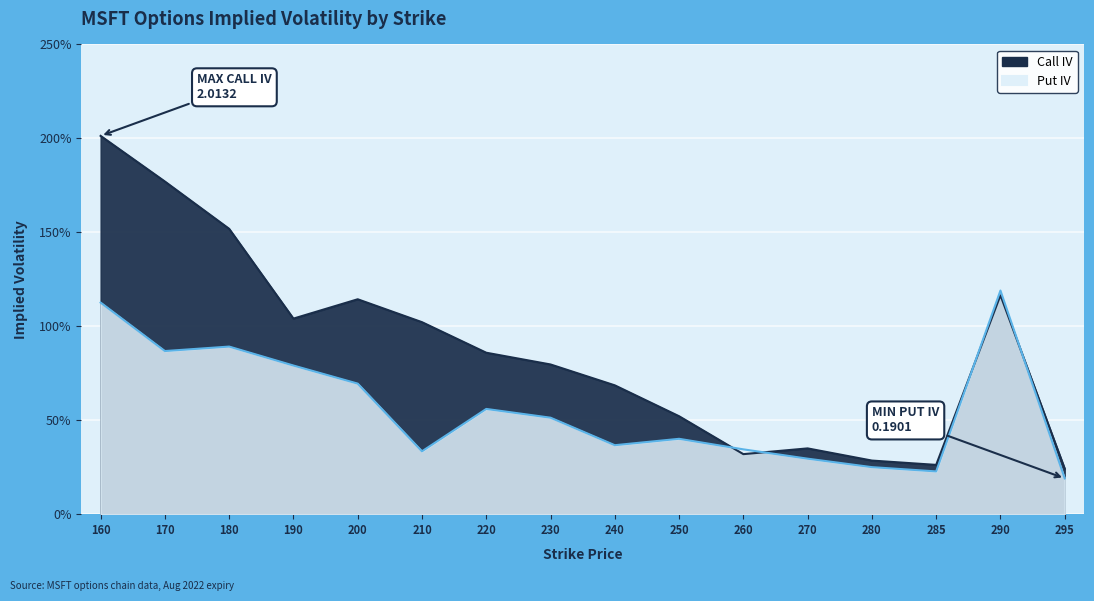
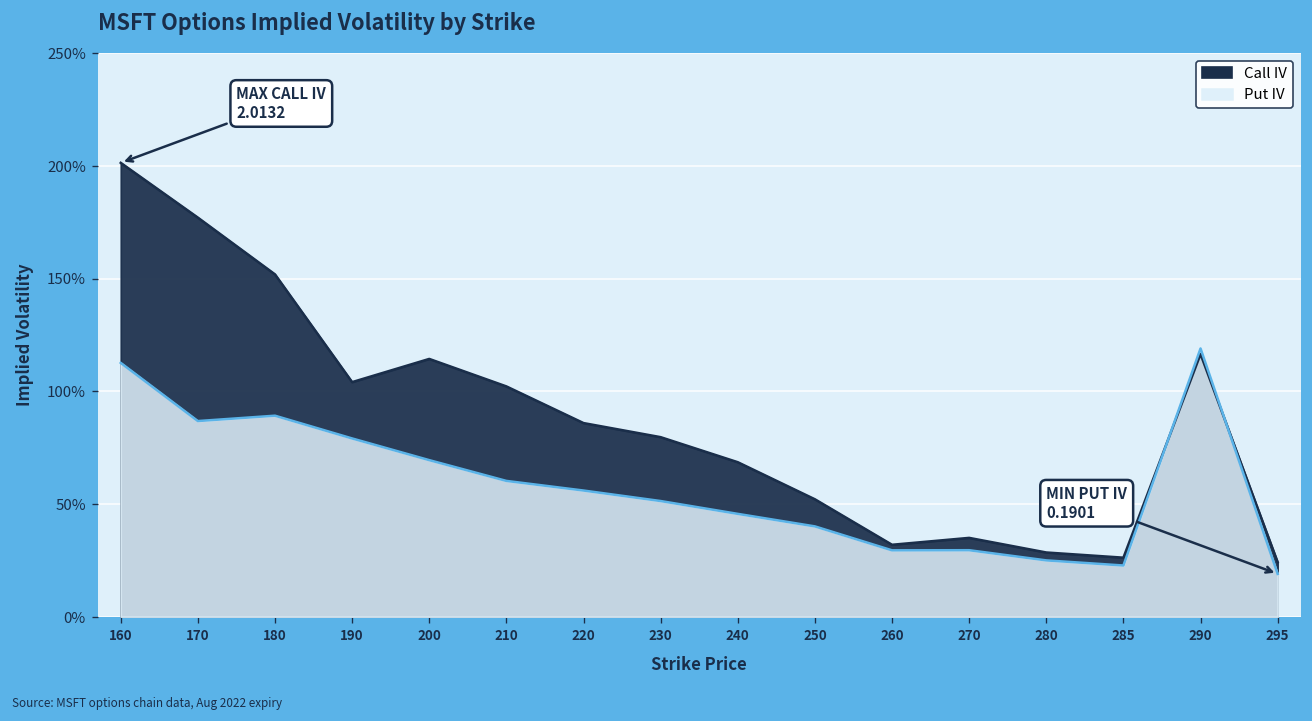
  {
    "Call IV": {
      "170": "177%",
      "180": "152%",
      "190": "104%",
      "200": "114%",
      "210": "102%",
      "220": "86%",
      "230": "80%",
      "240": "69%",
      "250": "52%",
      "260": "32%",
      "270": "35%",
      "290": "116%",
      "295": "24%"
    },
    "Put IV": {
      "160": "113%",
      "170": "87%",
      "180": "89%",
      "190": "79%",
      "200": "69%",
-     "210": "33%",
+     "210": "60%",
      "220": "56%",
      "230": "51%",
-     "240": "37%",
+     "240": "46%",
      "250": "40%",
-     "260": "34%",
+     "260": "29%",
      "270": "30%",
      "290": "119%",
      "295": "19%"
    }
  }
